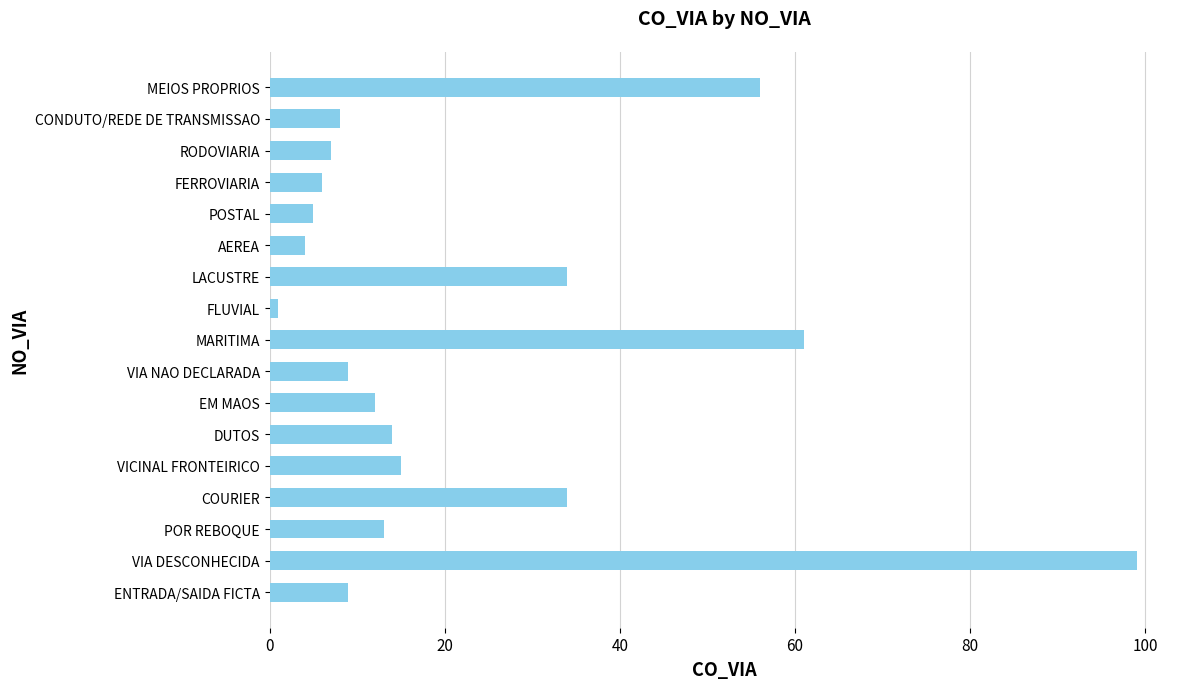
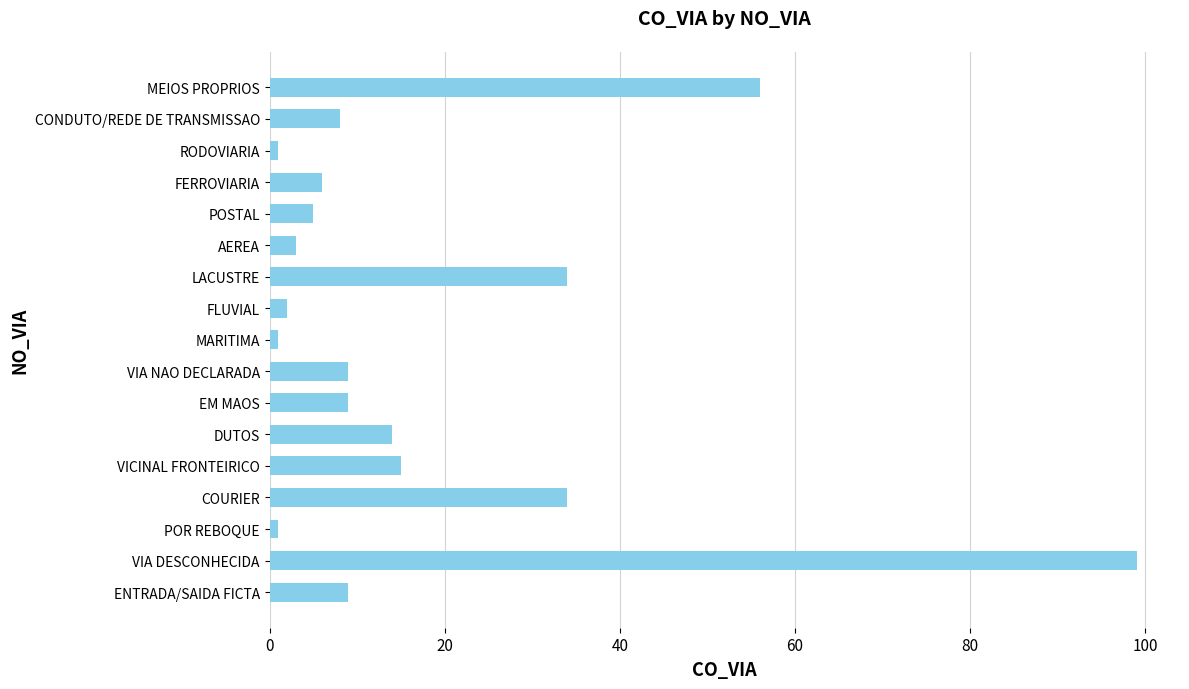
  {
    "MEIOS PROPRIOS": 56,
    "CONDUTO/REDE DE TRANSMISSAO": 8,
-   "RODOVIARIA": 7,
+   "RODOVIARIA": 1,
    "FERROVIARIA": 6,
    "POSTAL": 5,
-   "AEREA": 4,
+   "AEREA": 3,
    "LACUSTRE": 34,
-   "FLUVIAL": 1,
-   "MARITIMA": 61,
+   "FLUVIAL": 2,
+   "MARITIMA": 1,
    "VIA NAO DECLARADA": 9,
-   "EM MAOS": 12,
+   "EM MAOS": 9,
    "DUTOS": 14,
    "VICINAL FRONTEIRICO": 15,
    "COURIER": 34,
-   "POR REBOQUE": 13,
+   "POR REBOQUE": 1,
    "VIA DESCONHECIDA": 99,
    "ENTRADA/SAIDA FICTA": 9
  }
